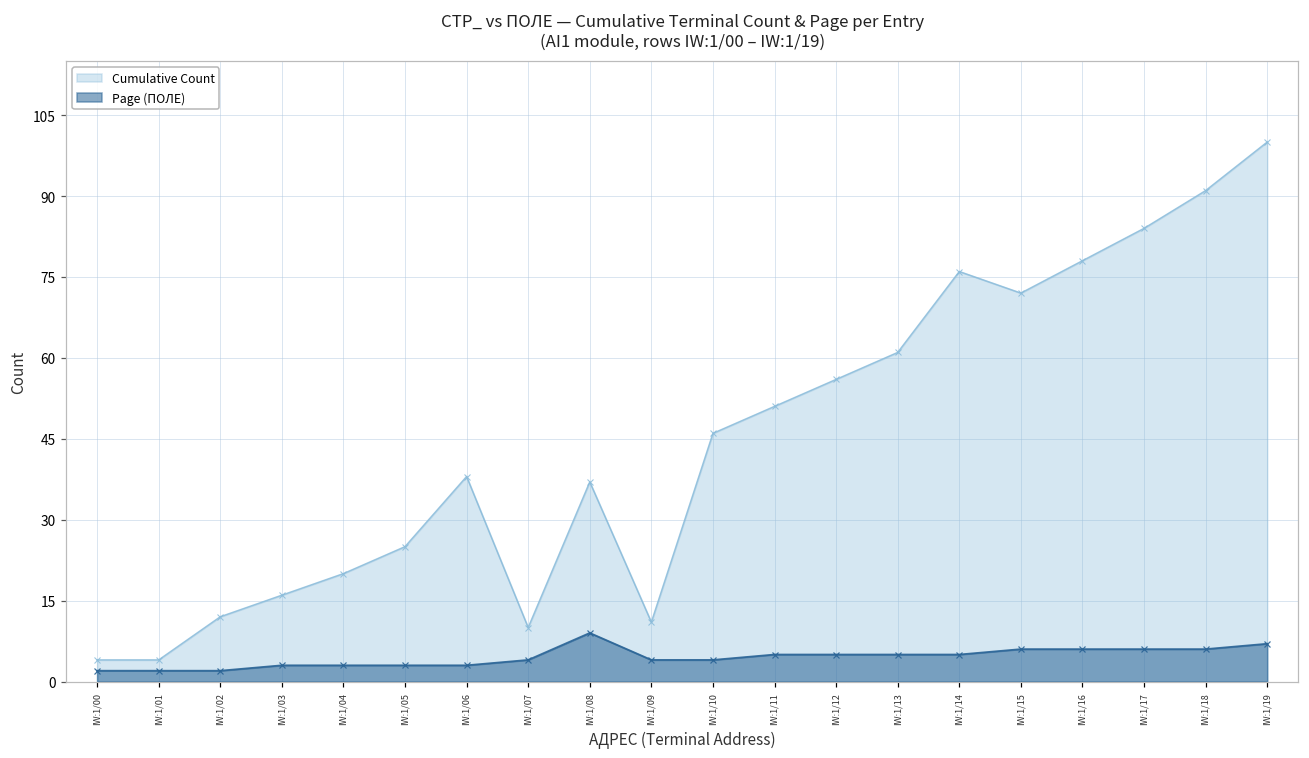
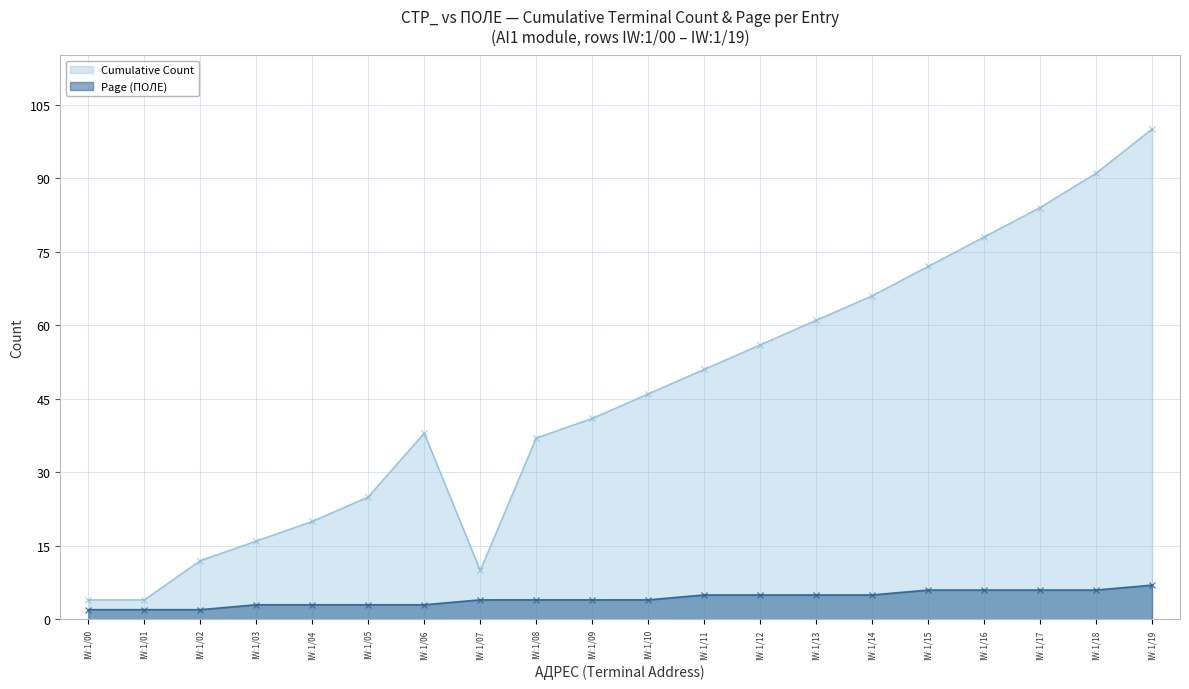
  {
    "Cumulative Count": {
      "IW:1/00": 4,
      "IW:1/01": 4,
      "IW:1/02": 12,
      "IW:1/03": 16,
      "IW:1/04": 20,
      "IW:1/05": 25,
      "IW:1/06": 38,
      "IW:1/07": 10,
      "IW:1/08": 37,
-     "IW:1/09": 11,
+     "IW:1/09": 41,
      "IW:1/10": 46,
      "IW:1/11": 51,
      "IW:1/12": 56,
      "IW:1/13": 61,
-     "IW:1/14": 76,
+     "IW:1/14": 66,
      "IW:1/15": 72,
      "IW:1/16": 78,
      "IW:1/17": 84,
      "IW:1/18": 91,
      "IW:1/19": 100
    },
    "Page (ПОЛЕ)": {
      "IW:1/00": 2,
      "IW:1/01": 2,
      "IW:1/02": 2,
      "IW:1/03": 3,
      "IW:1/04": 3,
      "IW:1/05": 3,
      "IW:1/06": 3,
      "IW:1/07": 4,
-     "IW:1/08": 9,
+     "IW:1/08": 4,
      "IW:1/09": 4,
      "IW:1/10": 4,
      "IW:1/11": 5,
      "IW:1/12": 5,
      "IW:1/13": 5,
      "IW:1/14": 5,
      "IW:1/15": 6,
      "IW:1/16": 6,
      "IW:1/17": 6,
      "IW:1/18": 6,
      "IW:1/19": 7
    }
  }
